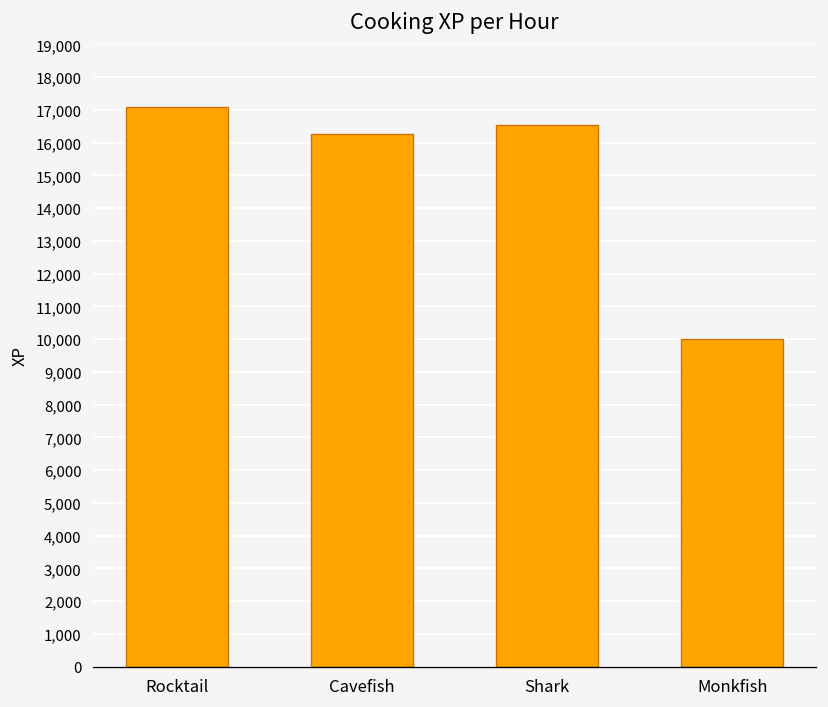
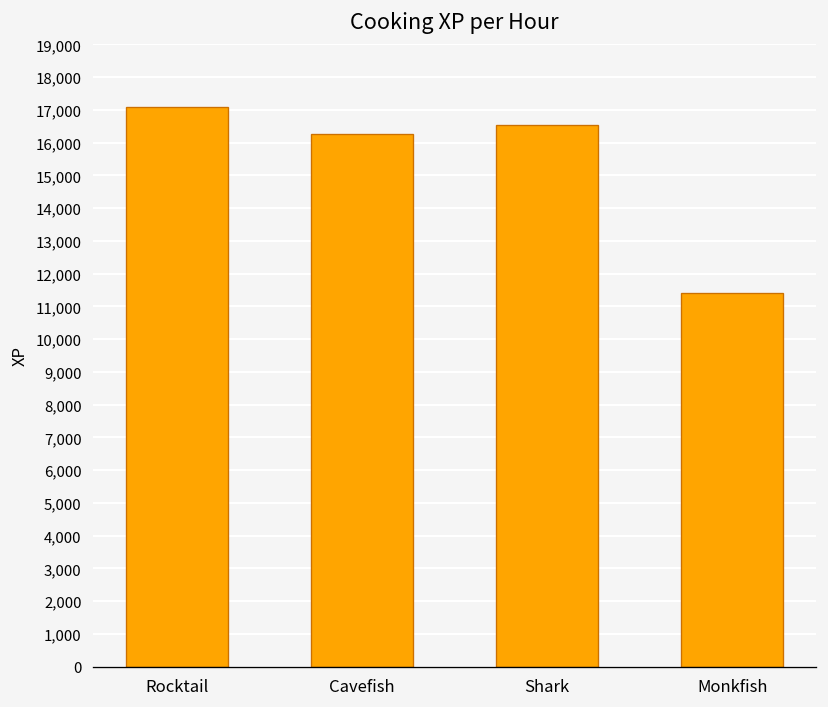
  {
    "Rocktail": "17,100",
    "Cavefish": "16,300",
    "Shark": "16,500",
-   "Monkfish": "10,000"
+   "Monkfish": "11,400"
  }
